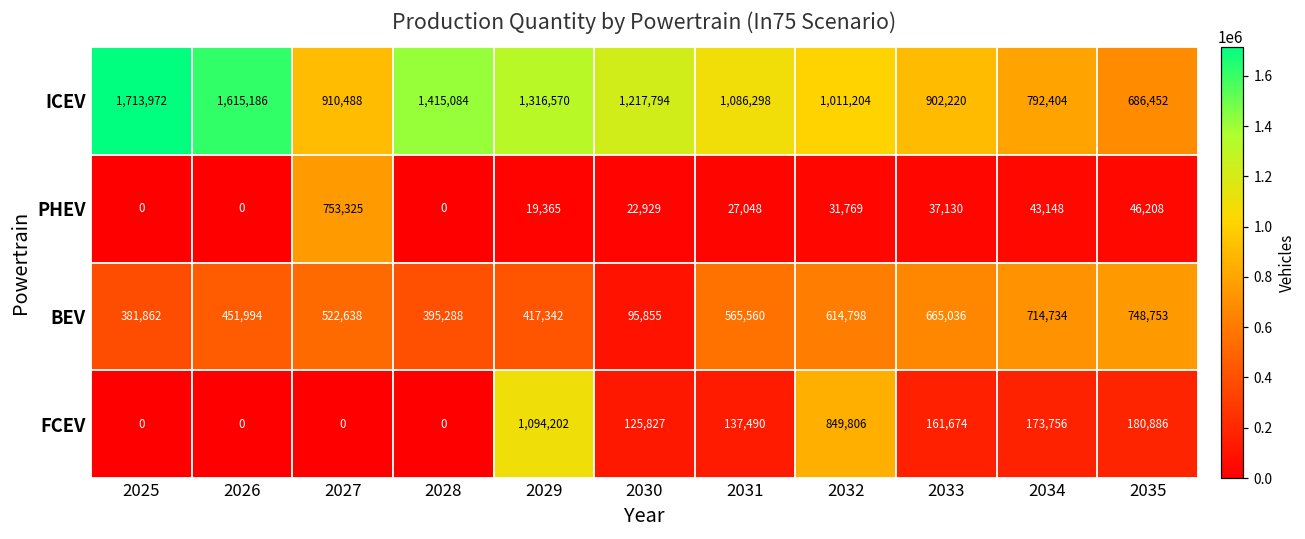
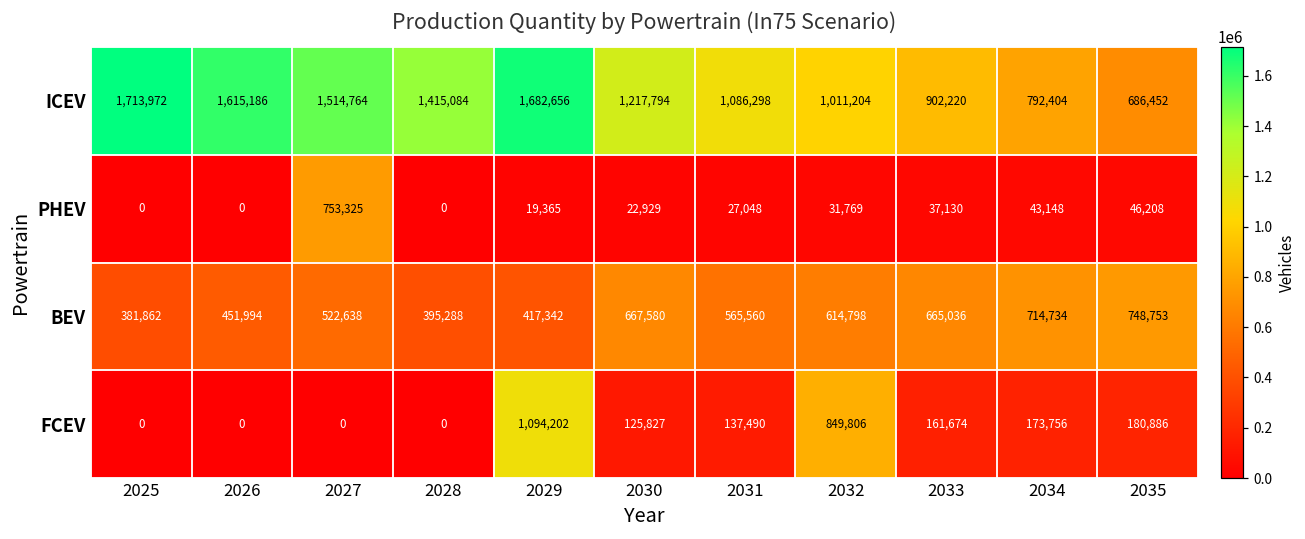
  {
    "ICEV": {
      "2025": "1,713,972",
      "2026": "1,615,186",
-     "2027": "910,488",
+     "2027": "1,514,764",
      "2028": "1,415,084",
-     "2029": "1,316,570",
+     "2029": "1,682,656",
      "2030": "1,217,794",
      "2031": "1,086,298",
      "2032": "1,011,204",
      "2033": "902,220",
      "2034": "792,404",
      "2035": "686,452"
    },
    "PHEV": {
      "2025": "0",
      "2026": "0",
      "2027": "753,325",
      "2028": "0",
      "2029": "19,365",
      "2030": "22,929",
      "2031": "27,048",
      "2032": "31,769",
      "2033": "37,130",
      "2034": "43,148",
      "2035": "46,208"
    },
    "BEV": {
      "2025": "381,862",
      "2026": "451,994",
      "2027": "522,638",
      "2028": "395,288",
      "2029": "417,342",
-     "2030": "95,855",
+     "2030": "667,580",
      "2031": "565,560",
      "2032": "614,798",
      "2033": "665,036",
      "2034": "714,734",
      "2035": "748,753"
    },
    "FCEV": {
      "2025": "0",
      "2026": "0",
      "2027": "0",
      "2028": "0",
      "2029": "1,094,202",
      "2030": "125,827",
      "2031": "137,490",
      "2032": "849,806",
      "2033": "161,674",
      "2034": "173,756",
      "2035": "180,886"
    }
  }
